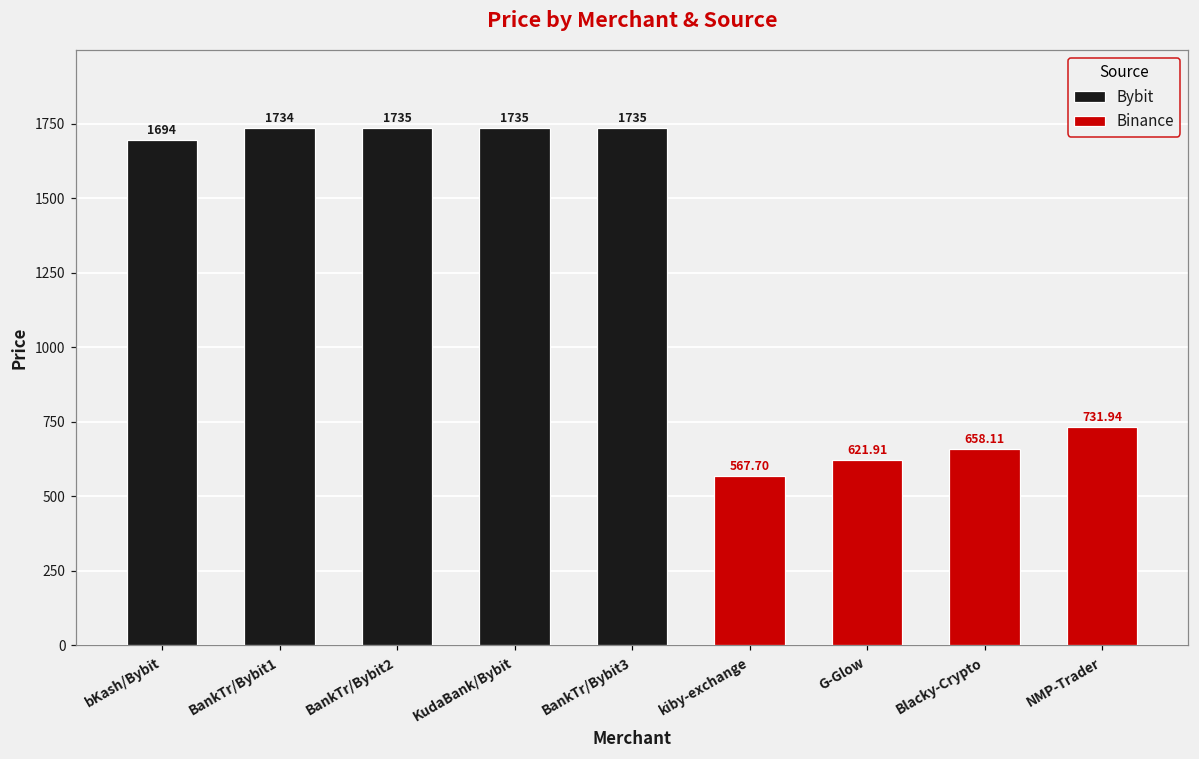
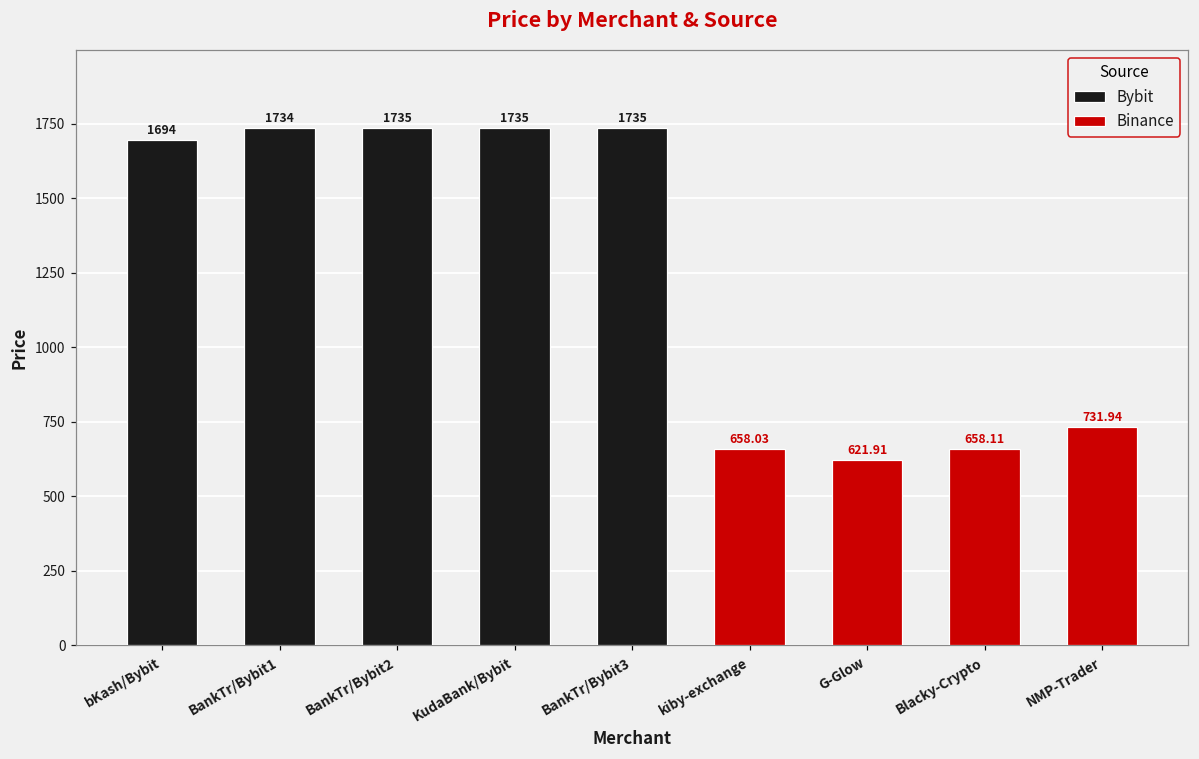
  {
    "Bybit": {
      "bKash/Bybit": 1694,
      "BankTr/Bybit1": 1734,
      "BankTr/Bybit2": 1735,
      "KudaBank/Bybit": 1735,
      "BankTr/Bybit3": 1735
    },
    "Binance": {
-     "kiby-exchange": 567.70,
+     "kiby-exchange": 658.03,
      "G-Glow": 621.91,
      "Blacky-Crypto": 658.11,
      "NMP-Trader": 731.94
    }
  }
